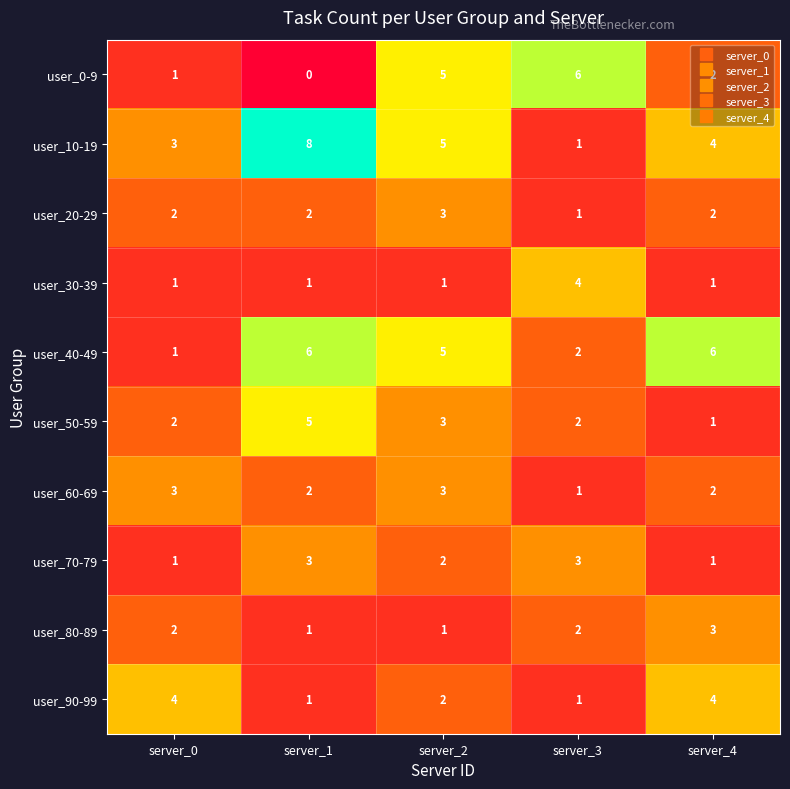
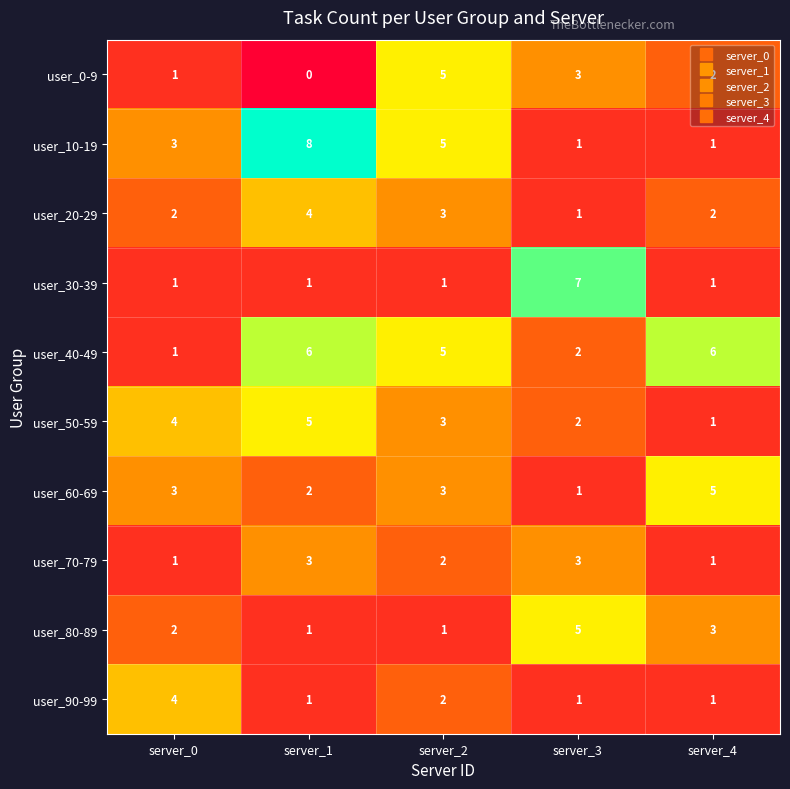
  {
    "user_0-9": {
      "server_0": 1,
      "server_1": 0,
      "server_2": 5,
-     "server_3": 6
+     "server_3": 3
    },
    "user_10-19": {
      "server_0": 3,
      "server_1": 8,
      "server_2": 5,
      "server_3": 1,
-     "server_4": 4
+     "server_4": 1
    },
    "user_20-29": {
      "server_0": 2,
-     "server_1": 2,
+     "server_1": 4,
      "server_2": 3,
      "server_3": 1,
      "server_4": 2
    },
    "user_30-39": {
      "server_0": 1,
      "server_1": 1,
      "server_2": 1,
-     "server_3": 4,
+     "server_3": 7,
      "server_4": 1
    },
    "user_40-49": {
      "server_0": 1,
      "server_1": 6,
      "server_2": 5,
      "server_3": 2,
      "server_4": 6
    },
    "user_50-59": {
-     "server_0": 2,
+     "server_0": 4,
      "server_1": 5,
      "server_2": 3,
      "server_3": 2,
      "server_4": 1
    },
    "user_60-69": {
      "server_0": 3,
      "server_1": 2,
      "server_2": 3,
      "server_3": 1,
-     "server_4": 2
+     "server_4": 5
    },
    "user_70-79": {
      "server_0": 1,
      "server_1": 3,
      "server_2": 2,
      "server_3": 3,
      "server_4": 1
    },
    "user_80-89": {
      "server_0": 2,
      "server_1": 1,
      "server_2": 1,
-     "server_3": 2,
+     "server_3": 5,
      "server_4": 3
    },
    "user_90-99": {
      "server_0": 4,
      "server_1": 1,
      "server_2": 2,
      "server_3": 1,
-     "server_4": 4
+     "server_4": 1
    }
  }
